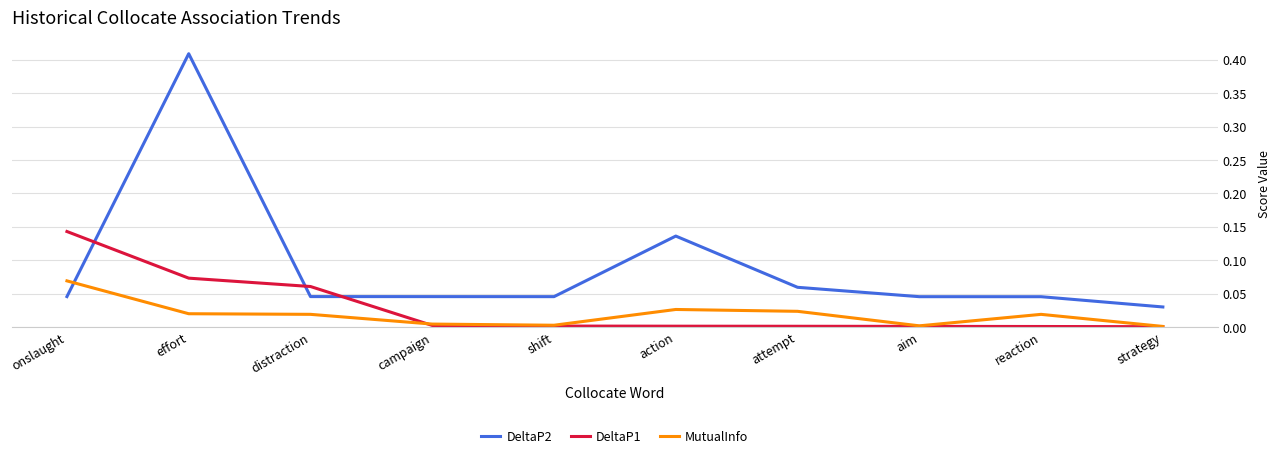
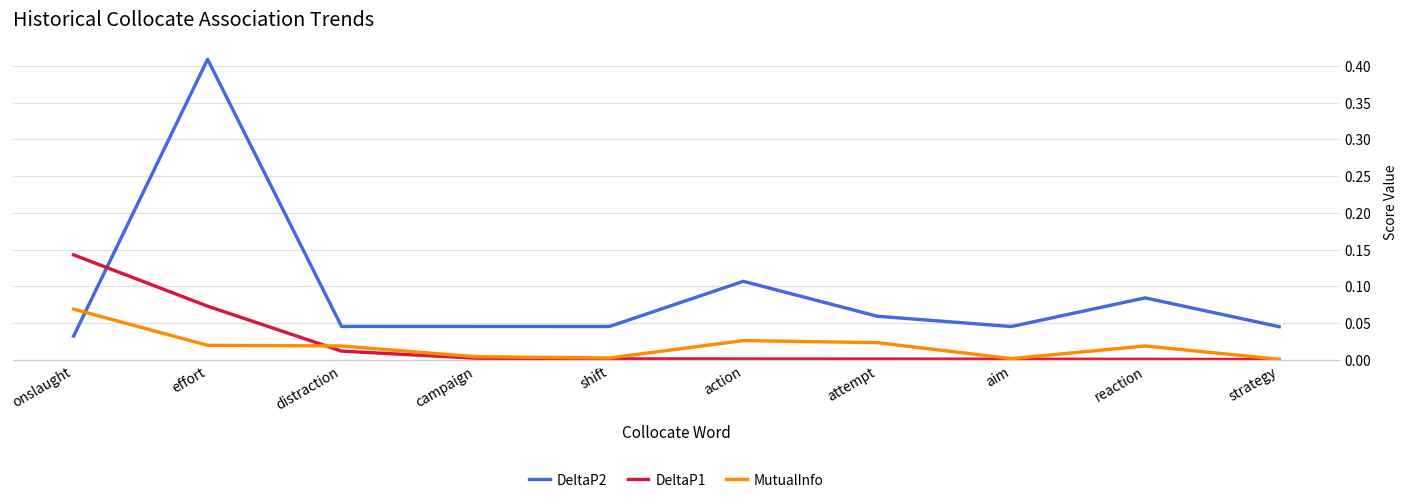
  {
    "DeltaP2": {
-     "onslaught": 0.05,
+     "onslaught": 0.03,
      "effort": 0.41,
      "distraction": 0.05,
      "campaign": 0.05,
      "shift": 0.05,
-     "action": 0.14,
+     "action": 0.11,
      "attempt": 0.06,
      "aim": 0.05,
-     "reaction": 0.05,
-     "strategy": 0.03
+     "reaction": 0.08,
+     "strategy": 0.05
    },
    "DeltaP1": {
      "onslaught": 0.14,
      "effort": 0.07,
-     "distraction": 0.06,
+     "distraction": 0.01,
      "action": 0.00,
      "attempt": 0.00,
      "reaction": 0.00
    },
    "MutualInfo": {
      "onslaught": 0.07,
      "effort": 0.02,
      "distraction": 0.02,
      "action": 0.03,
      "attempt": 0.02,
      "reaction": 0.02
    }
  }
